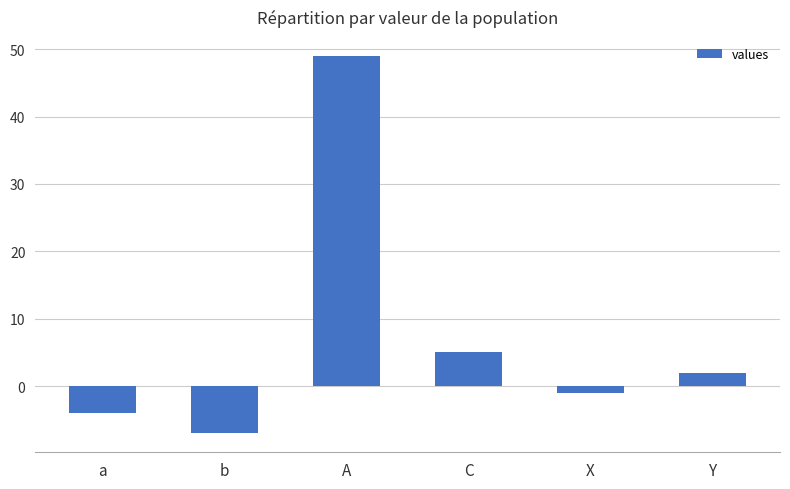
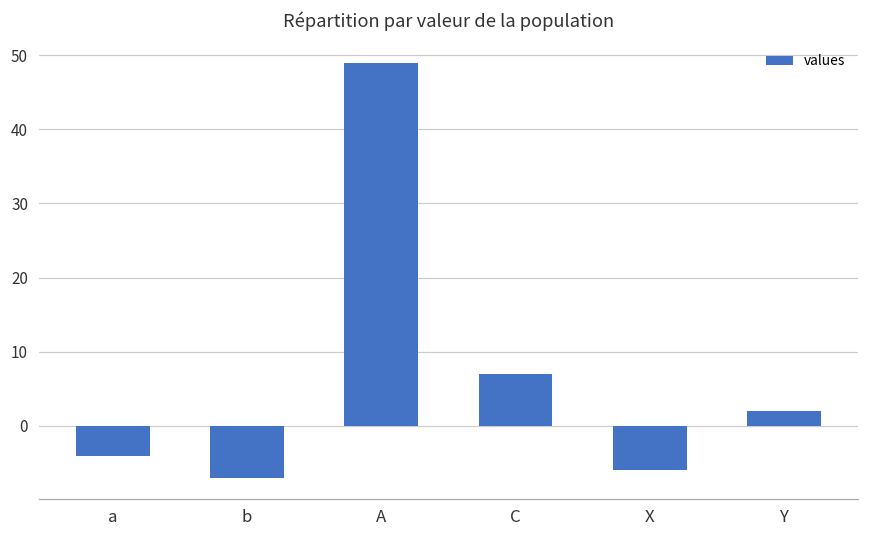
  {
    "a": -4,
    "b": -7,
    "A": 49,
-   "C": 5,
-   "X": -1,
+   "C": 7,
+   "X": -6,
    "Y": 2
  }
